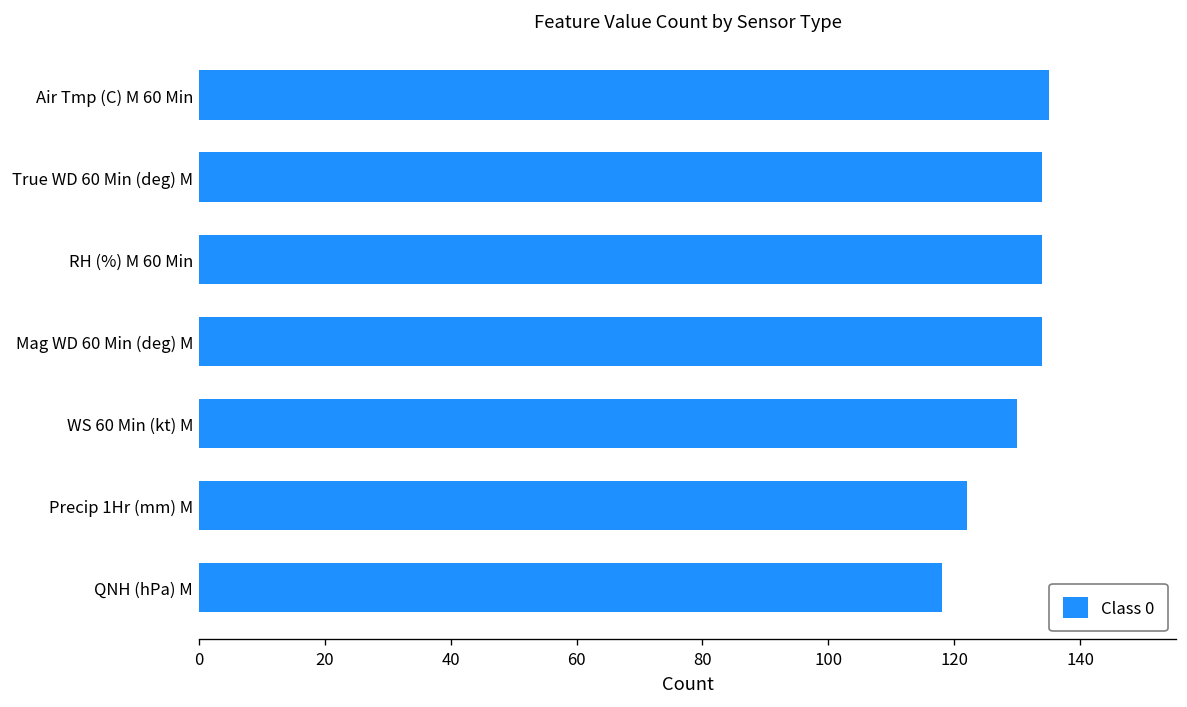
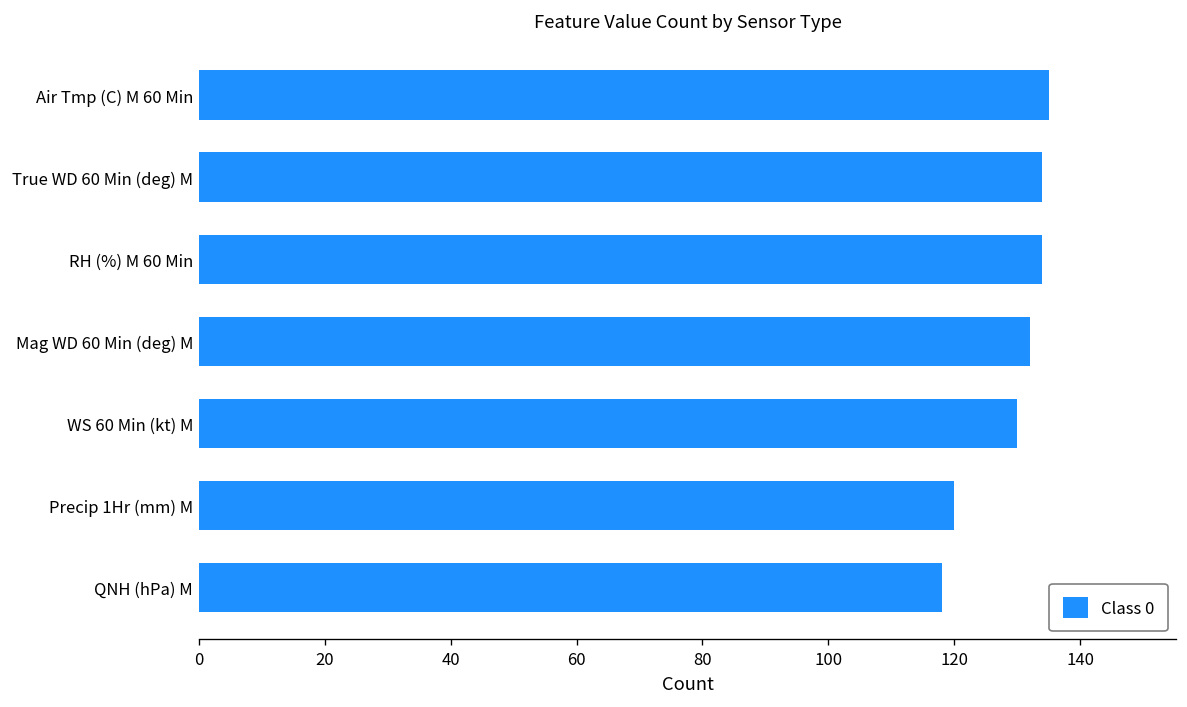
  {
    "Air Tmp (C) M 60 Min": 135,
    "True WD 60 Min (deg) M": 134,
    "RH (%) M 60 Min": 134,
-   "Mag WD 60 Min (deg) M": 134,
+   "Mag WD 60 Min (deg) M": 132,
    "WS 60 Min (kt) M": 130,
-   "Precip 1Hr (mm) M": 122,
+   "Precip 1Hr (mm) M": 120,
    "QNH (hPa) M": 118
  }
